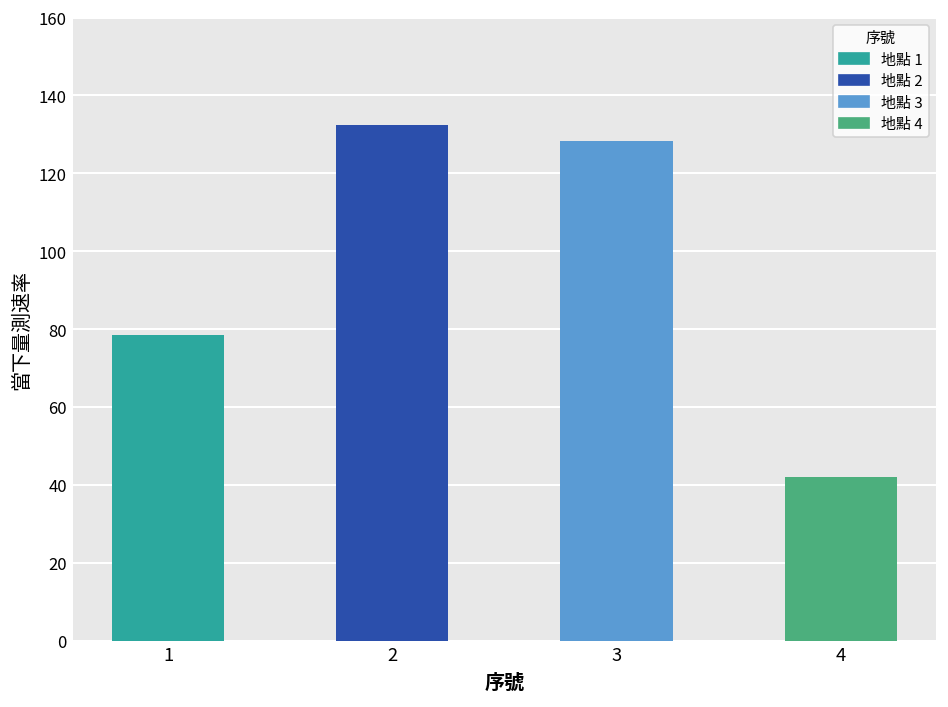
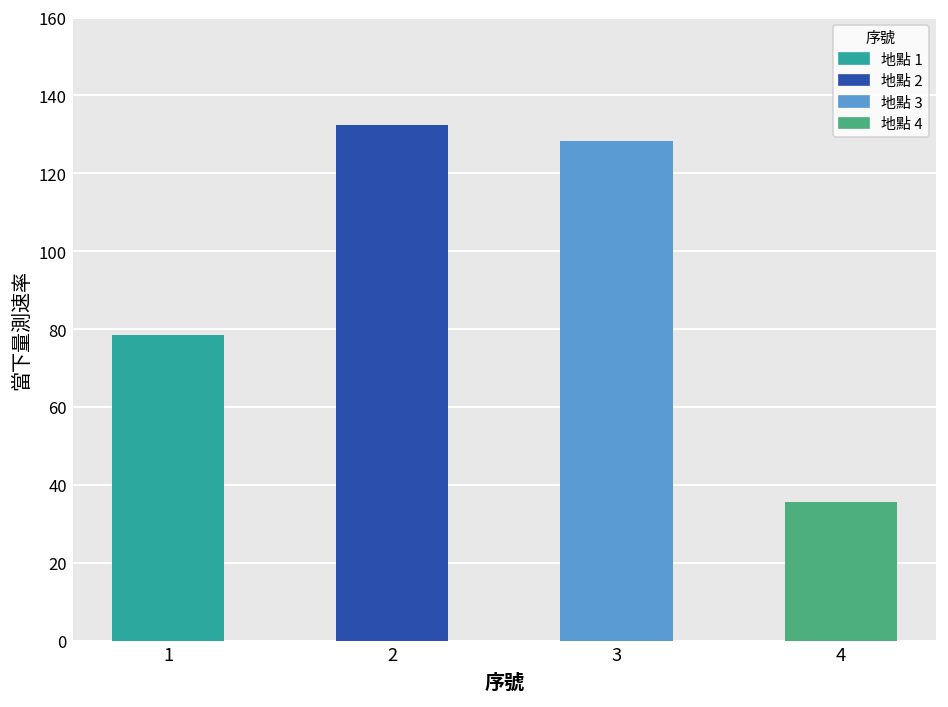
  {
    "1": 79,
    "2": 133,
    "3": 128,
-   "4": 42
+   "4": 36
  }
